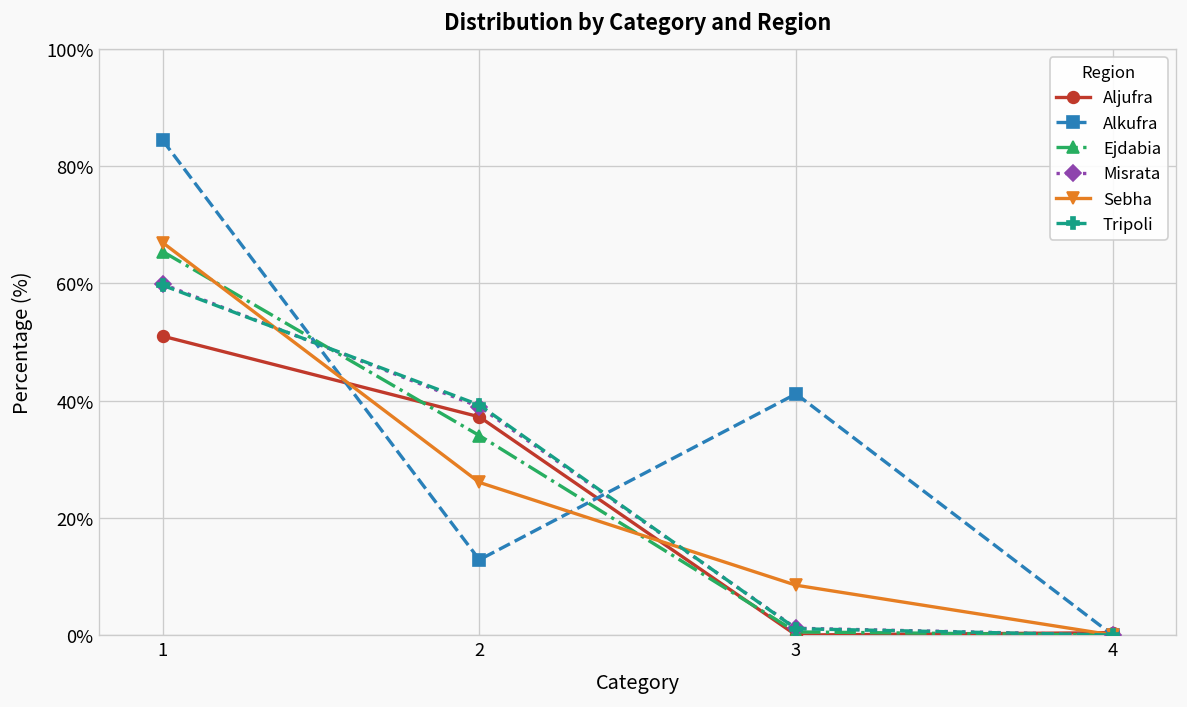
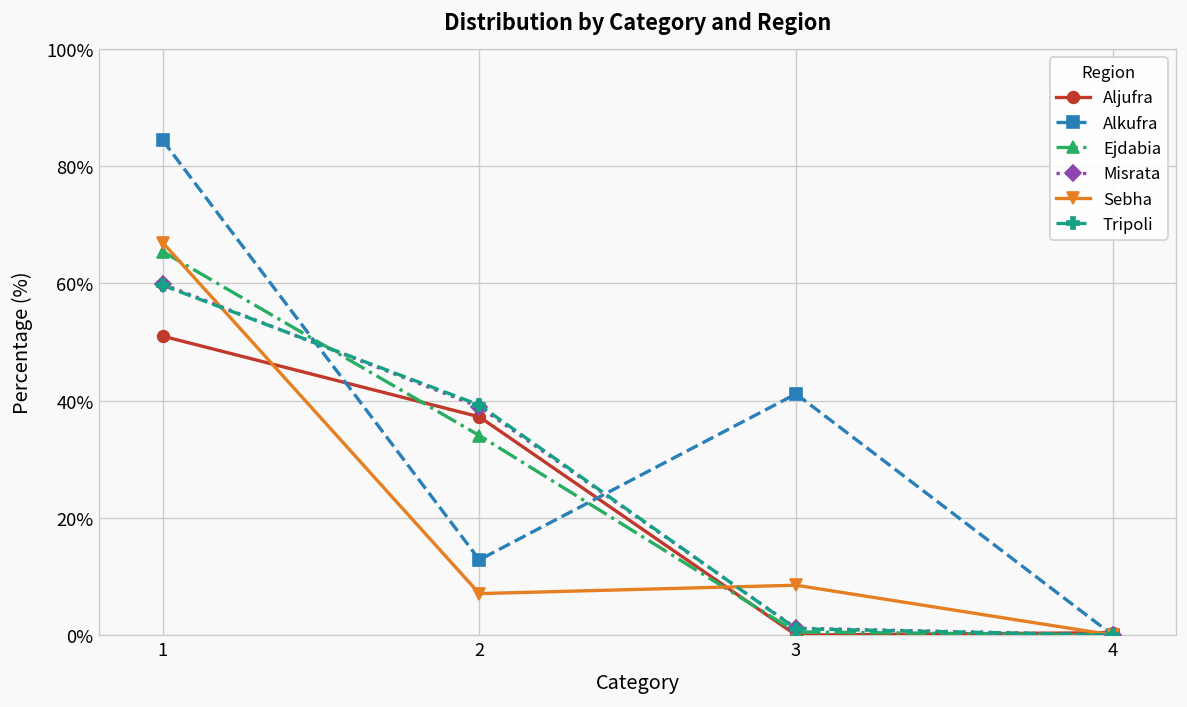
  {
    "Aljufra": {
      "1": "51%",
      "2": "37%",
      "3": "0%"
    },
    "Alkufra": {
      "1": "84%",
      "2": "13%",
      "3": "41%"
    },
    "Sebha": {
      "1": "67%",
-     "2": "26%",
+     "2": "7%",
      "3": "9%"
    }
  }
